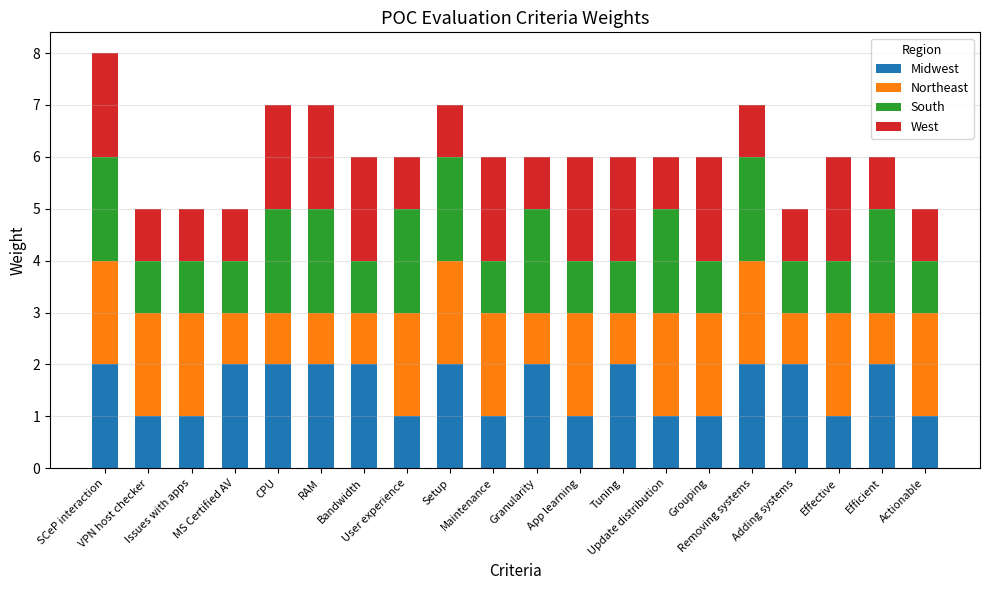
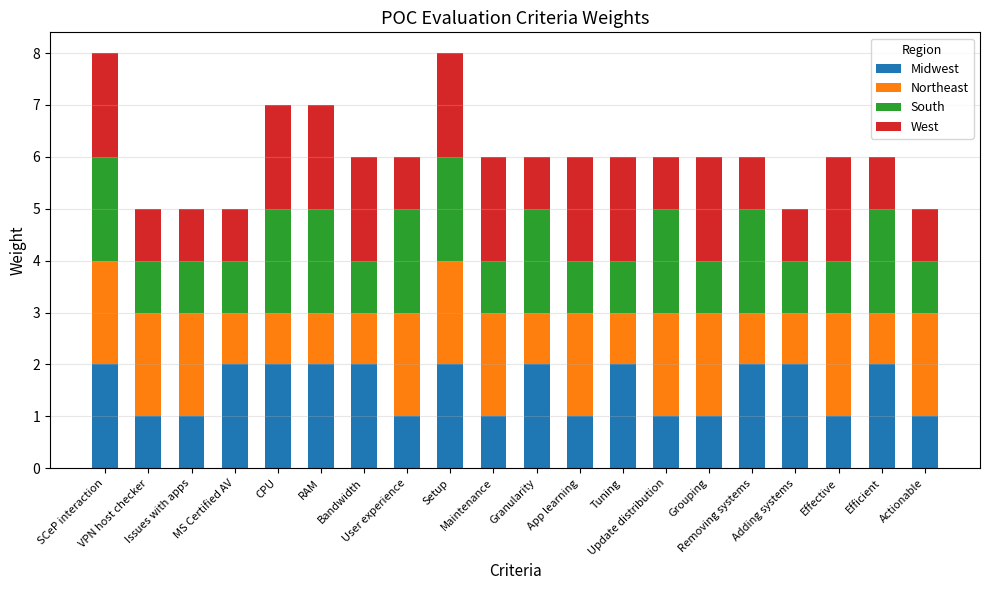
  {
    "Midwest": {
      "SCeP interaction": 2,
      "VPN host checker": 1,
      "Issues with apps": 1,
      "MS Certified AV": 2,
      "CPU": 2,
      "RAM": 2,
      "Bandwidth": 2,
      "User experience": 1,
      "Setup": 2,
      "Maintenance": 1,
      "Granularity": 2,
      "App learning": 1,
      "Tuning": 2,
      "Update distribution": 1,
      "Grouping": 1,
      "Removing systems": 2,
      "Adding systems": 2,
      "Effective": 1,
      "Efficient": 2,
      "Actionable": 1
    },
    "Northeast": {
      "SCeP interaction": 2,
      "VPN host checker": 2,
      "Issues with apps": 2,
      "MS Certified AV": 1,
      "CPU": 1,
      "RAM": 1,
      "Bandwidth": 1,
      "User experience": 2,
      "Setup": 2,
      "Maintenance": 2,
      "Granularity": 1,
      "App learning": 2,
      "Tuning": 1,
      "Update distribution": 2,
      "Grouping": 2,
-     "Removing systems": 2,
+     "Removing systems": 1,
      "Adding systems": 1,
      "Effective": 2,
      "Efficient": 1,
      "Actionable": 2
    },
    "South": {
      "SCeP interaction": 2,
      "VPN host checker": 1,
      "Issues with apps": 1,
      "MS Certified AV": 1,
      "CPU": 2,
      "RAM": 2,
      "Bandwidth": 1,
      "User experience": 2,
      "Setup": 2,
      "Maintenance": 1,
      "Granularity": 2,
      "App learning": 1,
      "Tuning": 1,
      "Update distribution": 2,
      "Grouping": 1,
      "Removing systems": 2,
      "Adding systems": 1,
      "Effective": 1,
      "Efficient": 2,
      "Actionable": 1
    },
    "West": {
      "SCeP interaction": 2,
      "VPN host checker": 1,
      "Issues with apps": 1,
      "MS Certified AV": 1,
      "CPU": 2,
      "RAM": 2,
      "Bandwidth": 2,
      "User experience": 1,
-     "Setup": 1,
+     "Setup": 2,
      "Maintenance": 2,
      "Granularity": 1,
      "App learning": 2,
      "Tuning": 2,
      "Update distribution": 1,
      "Grouping": 2,
      "Removing systems": 1,
      "Adding systems": 1,
      "Effective": 2,
      "Efficient": 1,
      "Actionable": 1
    }
  }
